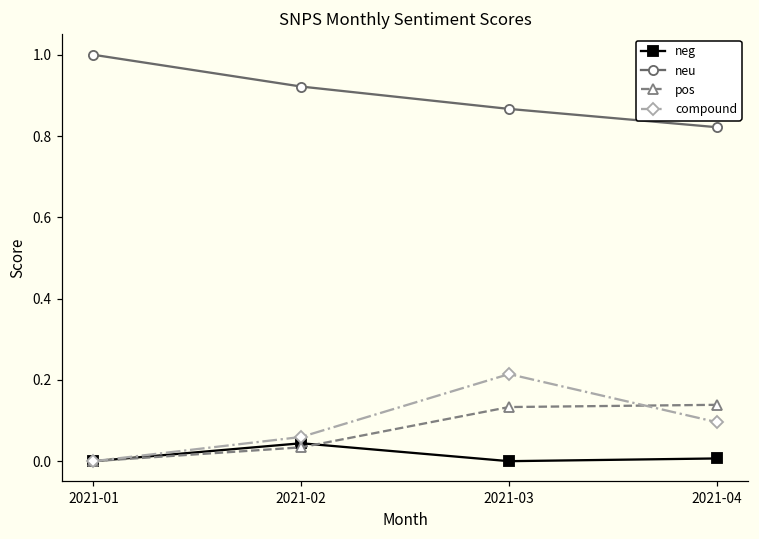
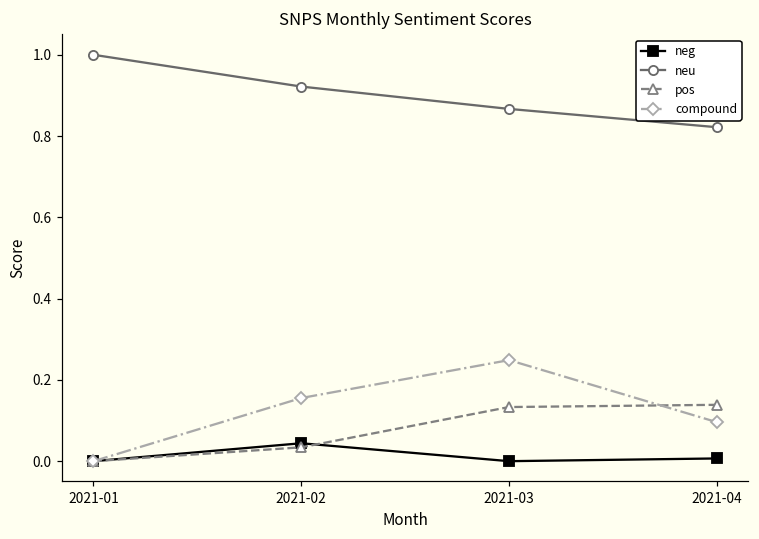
  {
    "neg": {
      "2021-02": 0.04,
      "2021-03": 0.00,
      "2021-04": 0.01
    },
    "compound": {
-     "2021-02": 0.06,
-     "2021-03": 0.21,
+     "2021-02": 0.16,
+     "2021-03": 0.25,
      "2021-04": 0.10
    }
  }
